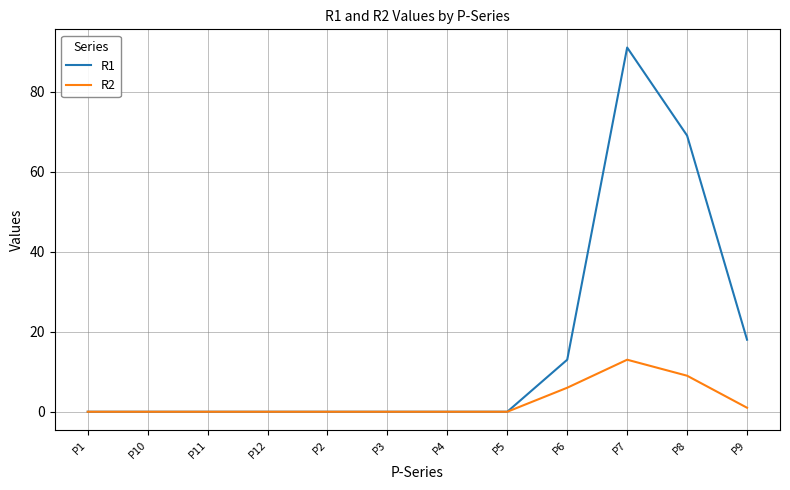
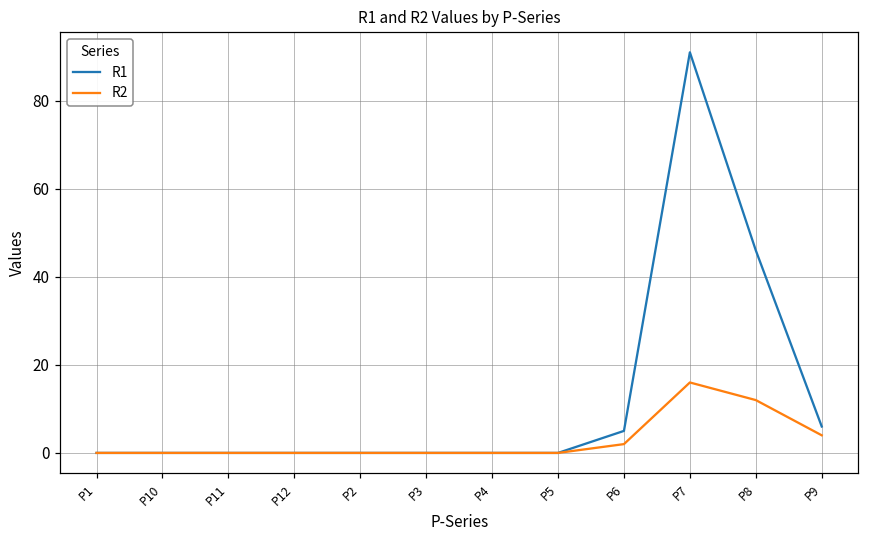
  {
    "R1": {
-     "P6": 13,
+     "P6": 5,
      "P7": 91,
-     "P8": 69,
-     "P9": 18
+     "P8": 46,
+     "P9": 6
    },
    "R2": {
-     "P6": 6,
-     "P7": 13,
-     "P8": 9,
-     "P9": 1
+     "P6": 2,
+     "P7": 16,
+     "P8": 12,
+     "P9": 4
    }
  }
